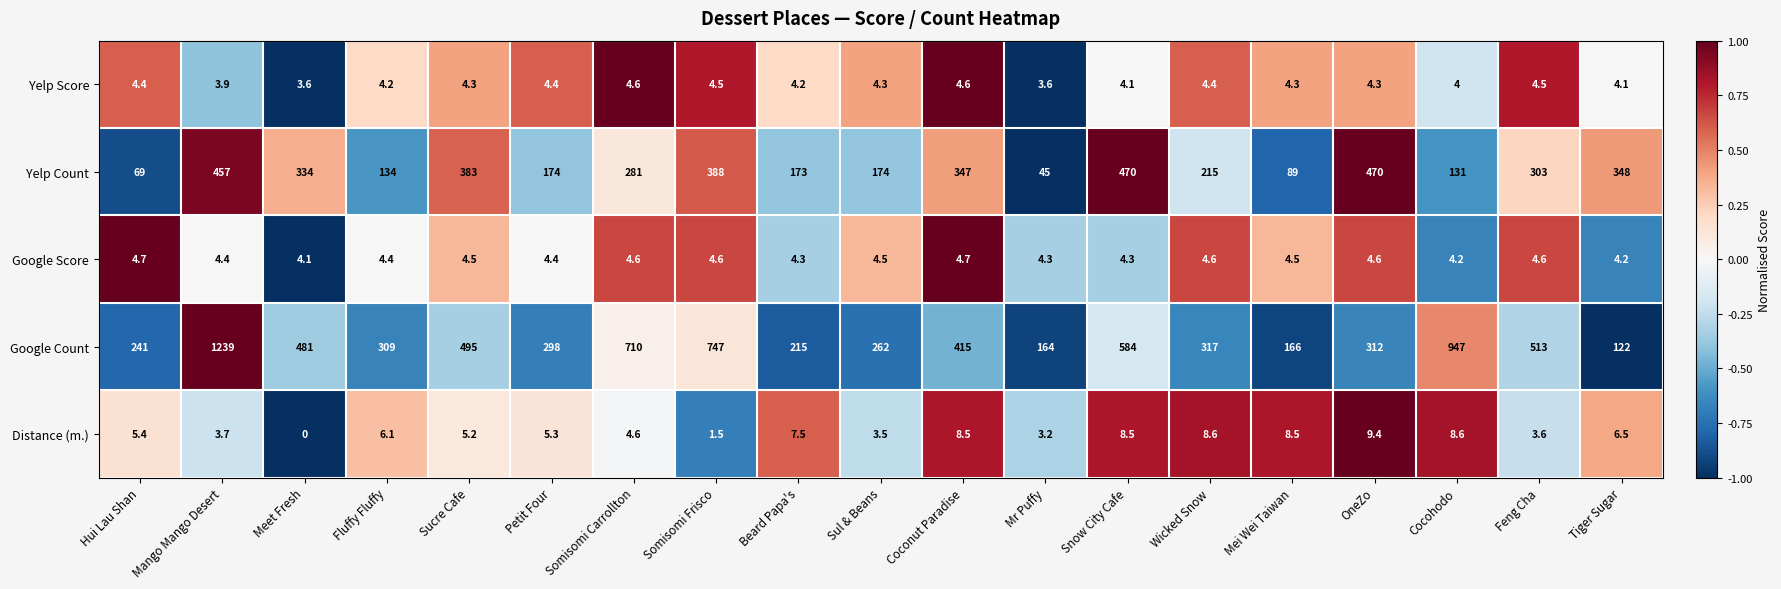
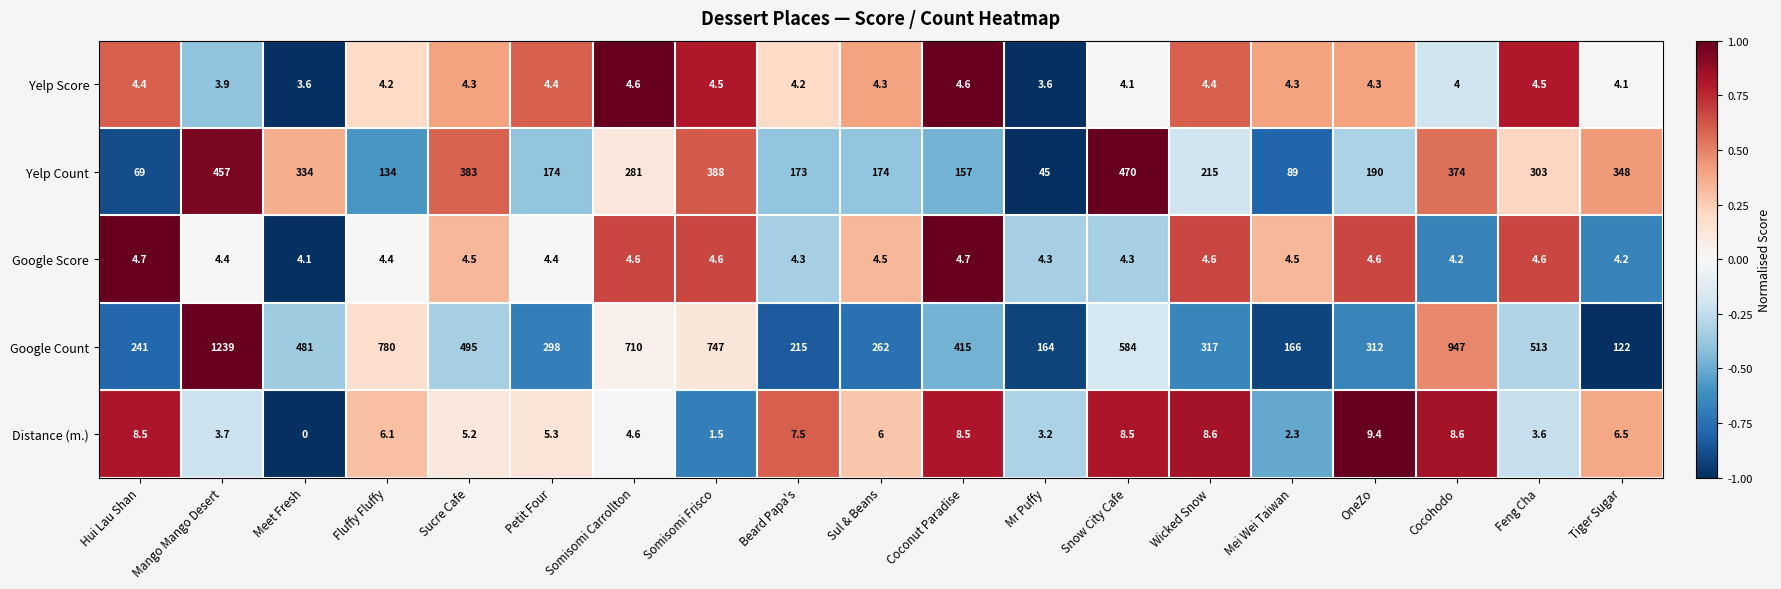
  {
    "Yelp Score": {
      "Hui Lau Shan": 4.4,
      "Mango Mango Desert": 3.9,
      "Meet Fresh": 3.6,
      "Fluffy Fluffy": 4.2,
      "Sucre Cafe": 4.3,
      "Petit Four": 4.4,
      "Somisomi Carrollton": 4.6,
      "Somisomi Frisco": 4.5,
      "Beard Papa's": 4.2,
      "Sul & Beans": 4.3,
      "Coconut Paradise": 4.6,
      "Mr Puffy": 3.6,
      "Snow City Cafe": 4.1,
      "Wicked Snow": 4.4,
      "Mei Wei Taiwan": 4.3,
      "OneZo": 4.3,
      "Cocohodo": 4,
      "Feng Cha": 4.5,
      "Tiger Sugar": 4.1
    },
    "Yelp Count": {
      "Hui Lau Shan": 69,
      "Mango Mango Desert": 457,
      "Meet Fresh": 334,
      "Fluffy Fluffy": 134,
      "Sucre Cafe": 383,
      "Petit Four": 174,
      "Somisomi Carrollton": 281,
      "Somisomi Frisco": 388,
      "Beard Papa's": 173,
      "Sul & Beans": 174,
-     "Coconut Paradise": 347,
+     "Coconut Paradise": 157,
      "Mr Puffy": 45,
      "Snow City Cafe": 470,
      "Wicked Snow": 215,
      "Mei Wei Taiwan": 89,
-     "OneZo": 470,
-     "Cocohodo": 131,
+     "OneZo": 190,
+     "Cocohodo": 374,
      "Feng Cha": 303,
      "Tiger Sugar": 348
    },
    "Google Score": {
      "Hui Lau Shan": 4.7,
      "Mango Mango Desert": 4.4,
      "Meet Fresh": 4.1,
      "Fluffy Fluffy": 4.4,
      "Sucre Cafe": 4.5,
      "Petit Four": 4.4,
      "Somisomi Carrollton": 4.6,
      "Somisomi Frisco": 4.6,
      "Beard Papa's": 4.3,
      "Sul & Beans": 4.5,
      "Coconut Paradise": 4.7,
      "Mr Puffy": 4.3,
      "Snow City Cafe": 4.3,
      "Wicked Snow": 4.6,
      "Mei Wei Taiwan": 4.5,
      "OneZo": 4.6,
      "Cocohodo": 4.2,
      "Feng Cha": 4.6,
      "Tiger Sugar": 4.2
    },
    "Google Count": {
      "Hui Lau Shan": 241,
      "Mango Mango Desert": 1239,
      "Meet Fresh": 481,
-     "Fluffy Fluffy": 309,
+     "Fluffy Fluffy": 780,
      "Sucre Cafe": 495,
      "Petit Four": 298,
      "Somisomi Carrollton": 710,
      "Somisomi Frisco": 747,
      "Beard Papa's": 215,
      "Sul & Beans": 262,
      "Coconut Paradise": 415,
      "Mr Puffy": 164,
      "Snow City Cafe": 584,
      "Wicked Snow": 317,
      "Mei Wei Taiwan": 166,
      "OneZo": 312,
      "Cocohodo": 947,
      "Feng Cha": 513,
      "Tiger Sugar": 122
    },
    "Distance (m.)": {
-     "Hui Lau Shan": 5.4,
+     "Hui Lau Shan": 8.5,
      "Mango Mango Desert": 3.7,
      "Meet Fresh": 0,
      "Fluffy Fluffy": 6.1,
      "Sucre Cafe": 5.2,
      "Petit Four": 5.3,
      "Somisomi Carrollton": 4.6,
      "Somisomi Frisco": 1.5,
      "Beard Papa's": 7.5,
-     "Sul & Beans": 3.5,
+     "Sul & Beans": 6,
      "Coconut Paradise": 8.5,
      "Mr Puffy": 3.2,
      "Snow City Cafe": 8.5,
      "Wicked Snow": 8.6,
-     "Mei Wei Taiwan": 8.5,
+     "Mei Wei Taiwan": 2.3,
      "OneZo": 9.4,
      "Cocohodo": 8.6,
      "Feng Cha": 3.6,
      "Tiger Sugar": 6.5
    }
  }
